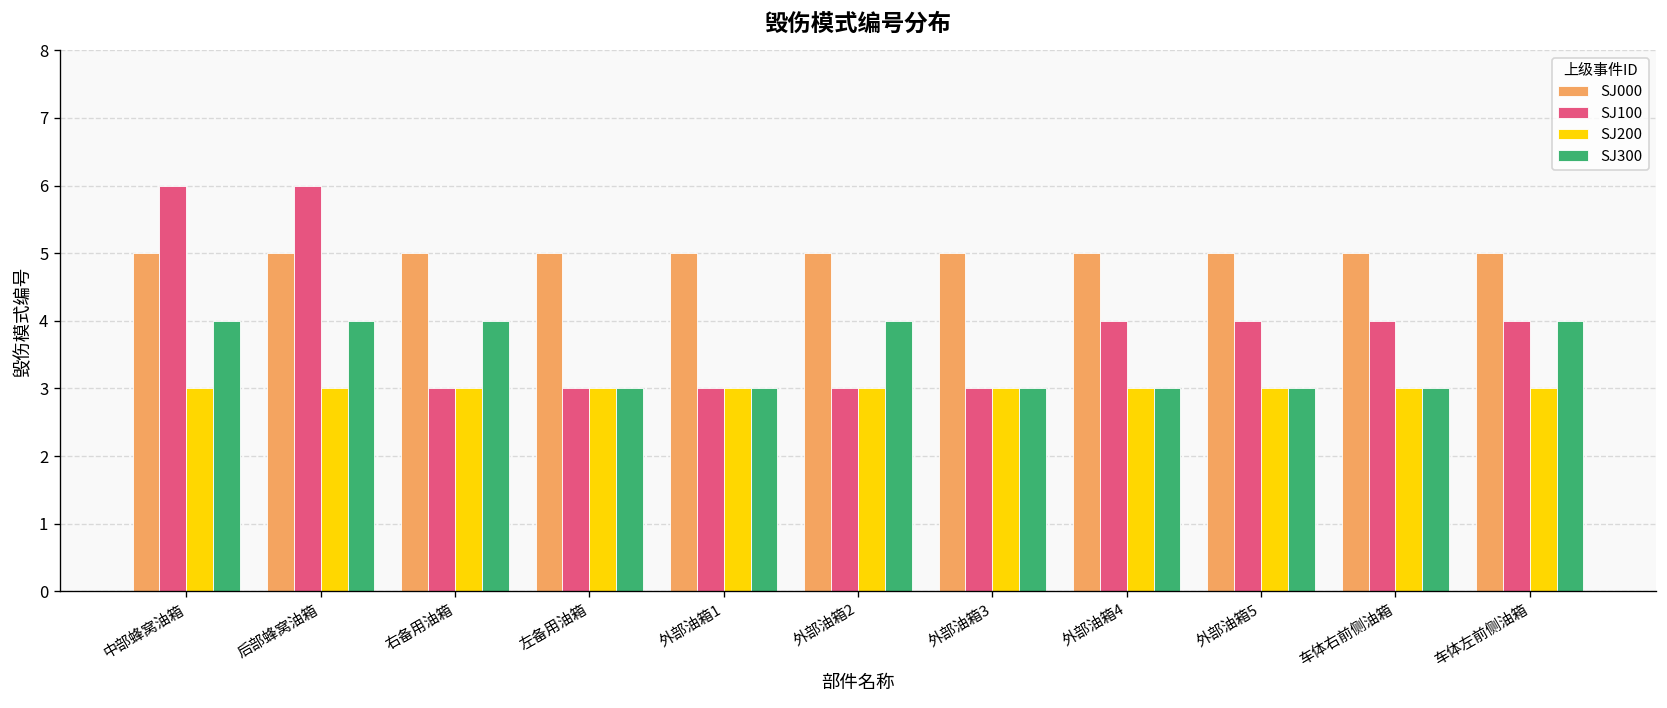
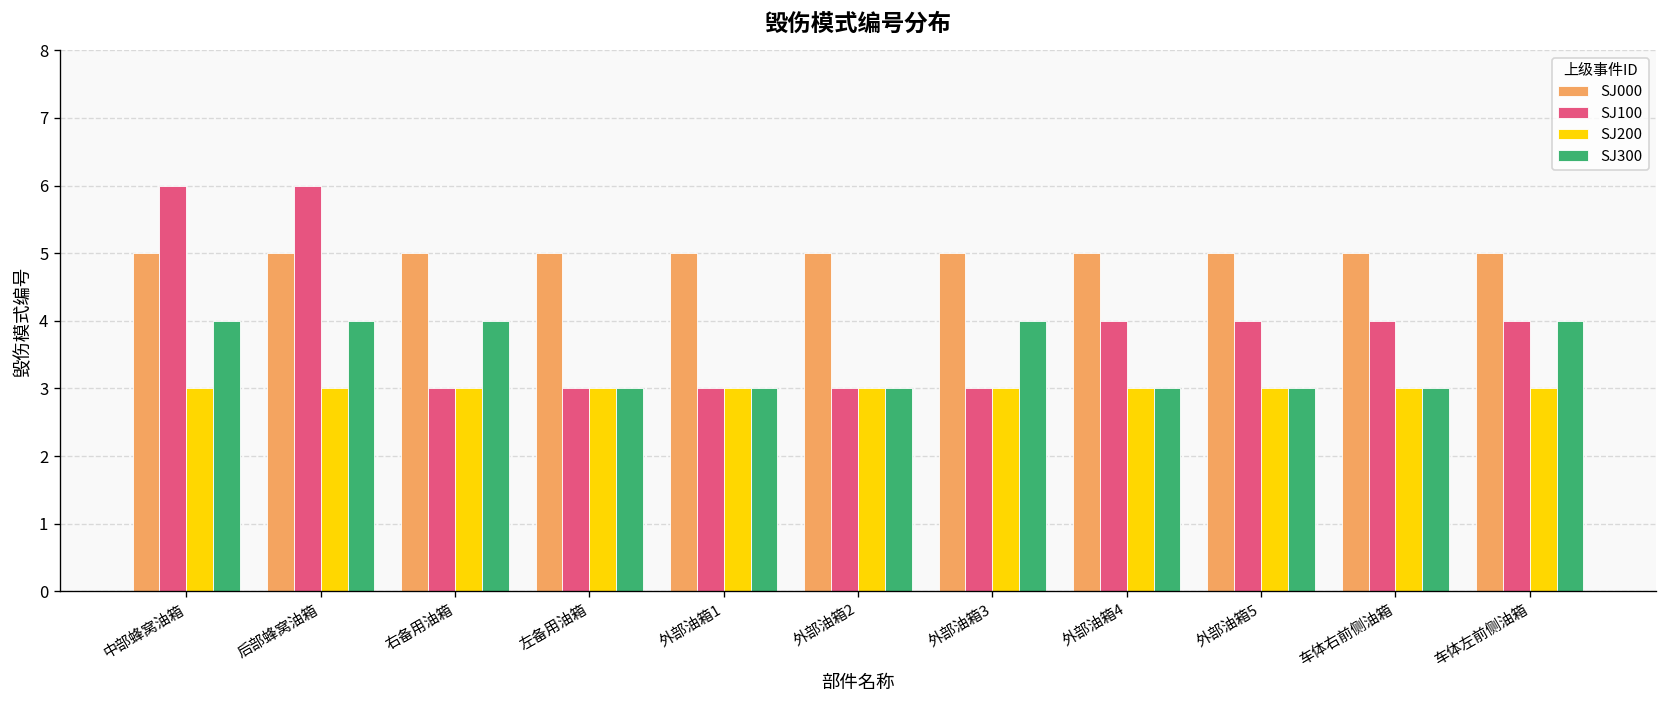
  {
    "SJ000": {
      "中部蜂窝油箱": 5,
      "后部蜂窝油箱": 5,
      "右备用油箱": 5,
      "左备用油箱": 5,
      "外部油箱1": 5,
      "外部油箱2": 5,
      "外部油箱3": 5,
      "外部油箱4": 5,
      "外部油箱5": 5,
      "车体右前侧油箱": 5,
      "车体左前侧油箱": 5
    },
    "SJ100": {
      "中部蜂窝油箱": 6,
      "后部蜂窝油箱": 6,
      "右备用油箱": 3,
      "左备用油箱": 3,
      "外部油箱1": 3,
      "外部油箱2": 3,
      "外部油箱3": 3,
      "外部油箱4": 4,
      "外部油箱5": 4,
      "车体右前侧油箱": 4,
      "车体左前侧油箱": 4
    },
    "SJ200": {
      "中部蜂窝油箱": 3,
      "后部蜂窝油箱": 3,
      "右备用油箱": 3,
      "左备用油箱": 3,
      "外部油箱1": 3,
      "外部油箱2": 3,
      "外部油箱3": 3,
      "外部油箱4": 3,
      "外部油箱5": 3,
      "车体右前侧油箱": 3,
      "车体左前侧油箱": 3
    },
    "SJ300": {
      "中部蜂窝油箱": 4,
      "后部蜂窝油箱": 4,
      "右备用油箱": 4,
      "左备用油箱": 3,
      "外部油箱1": 3,
-     "外部油箱2": 4,
-     "外部油箱3": 3,
+     "外部油箱2": 3,
+     "外部油箱3": 4,
      "外部油箱4": 3,
      "外部油箱5": 3,
      "车体右前侧油箱": 3,
      "车体左前侧油箱": 4
    }
  }
